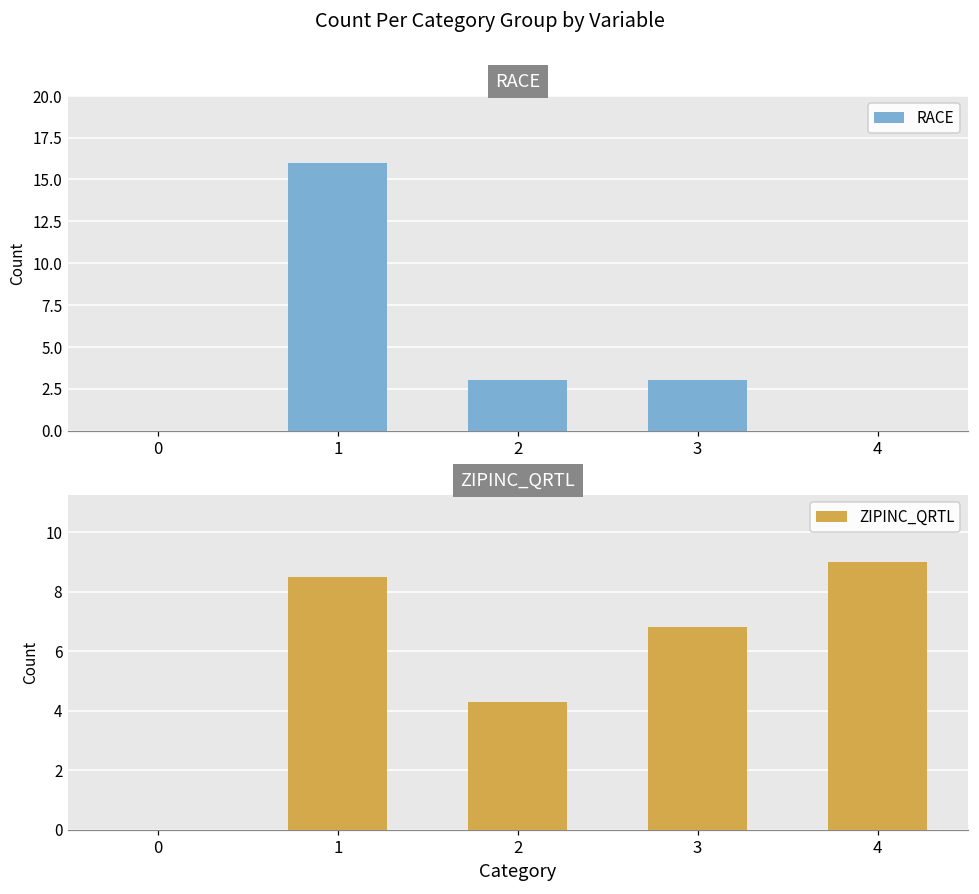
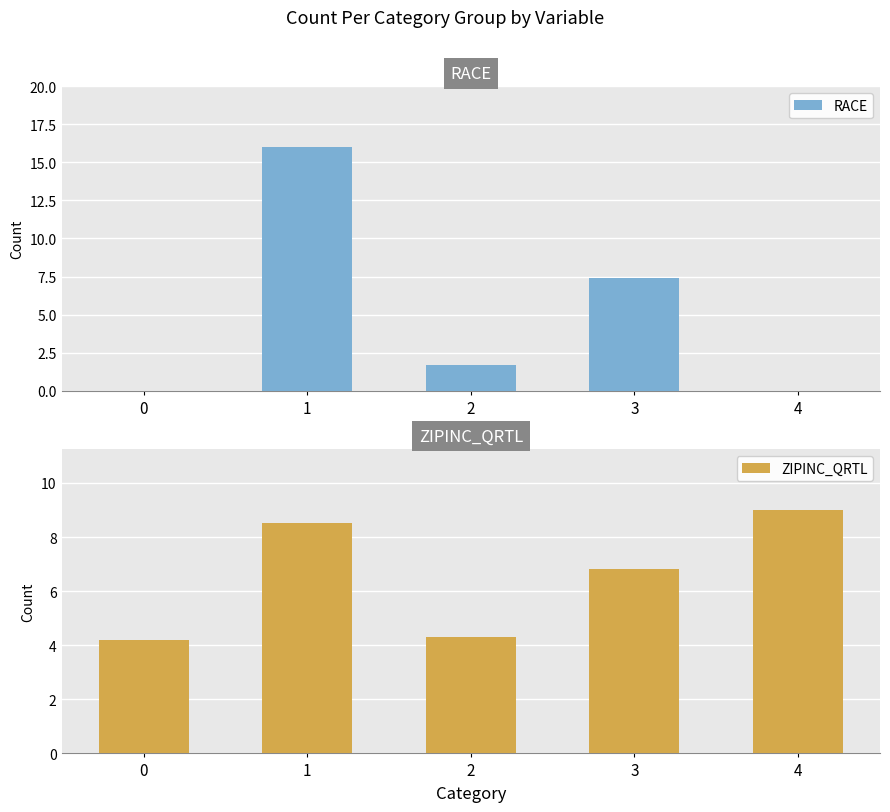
  {
    "RACE": {
      "0": 0.0,
      "1": 16.0,
-     "2": 3.0,
-     "3": 3.0,
+     "2": 1.7,
+     "3": 7.4,
      "4": 0.0
    },
    "ZIPINC_QRTL": {
-     "0": 0.0,
+     "0": 4.2,
      "1": 8.5,
      "2": 4.3,
      "3": 6.8,
      "4": 9.0
    }
  }
